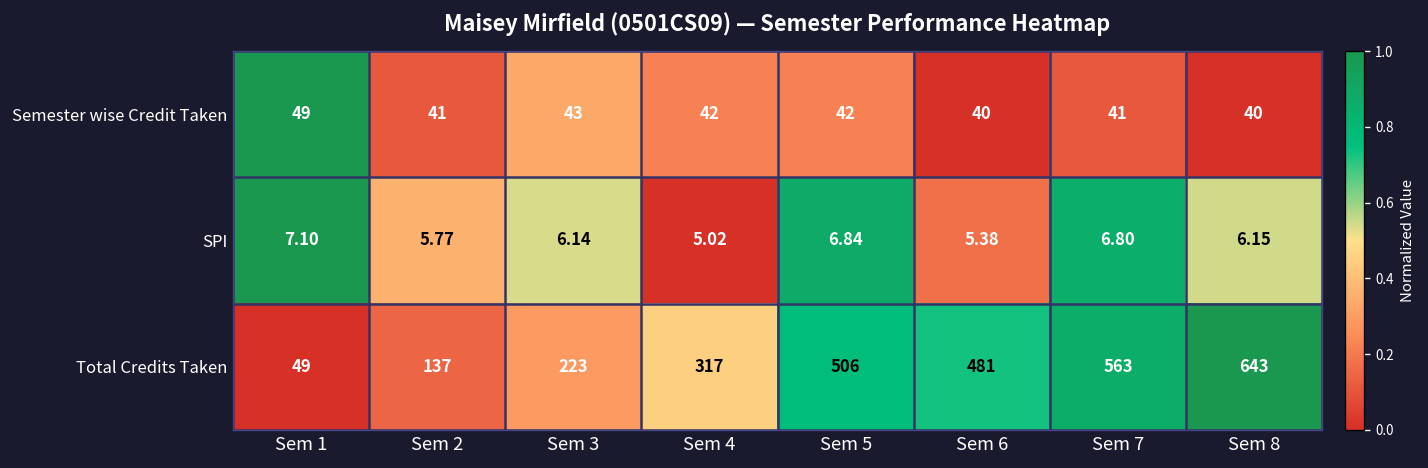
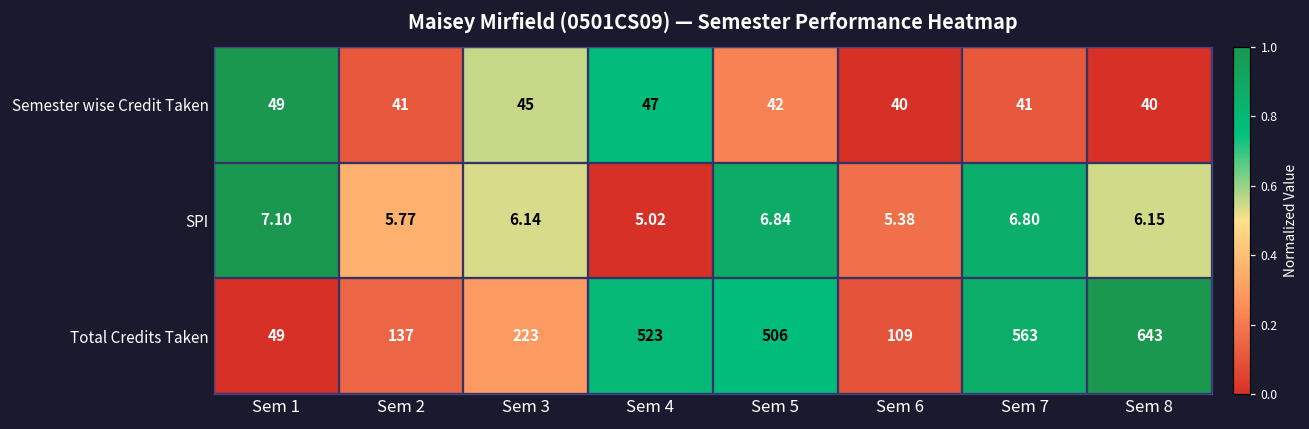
  {
    "Semester wise Credit Taken": {
      "Sem 1": 49,
      "Sem 2": 41,
-     "Sem 3": 43,
-     "Sem 4": 42,
+     "Sem 3": 45,
+     "Sem 4": 47,
      "Sem 5": 42,
      "Sem 6": 40,
      "Sem 7": 41,
      "Sem 8": 40
    },
    "SPI": {
      "Sem 1": 7.10,
      "Sem 2": 5.77,
      "Sem 3": 6.14,
      "Sem 4": 5.02,
      "Sem 5": 6.84,
      "Sem 6": 5.38,
      "Sem 7": 6.80,
      "Sem 8": 6.15
    },
    "Total Credits Taken": {
      "Sem 1": 49,
      "Sem 2": 137,
      "Sem 3": 223,
-     "Sem 4": 317,
+     "Sem 4": 523,
      "Sem 5": 506,
-     "Sem 6": 481,
+     "Sem 6": 109,
      "Sem 7": 563,
      "Sem 8": 643
    }
  }
